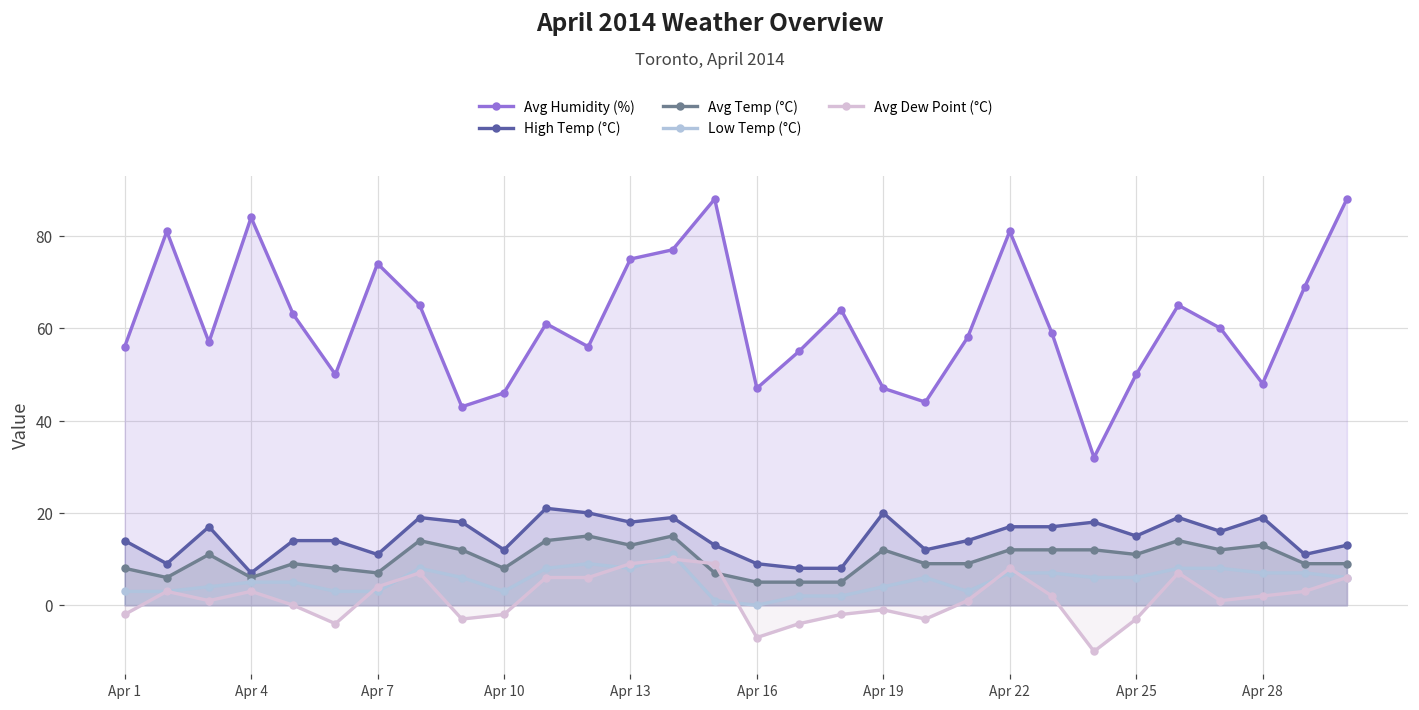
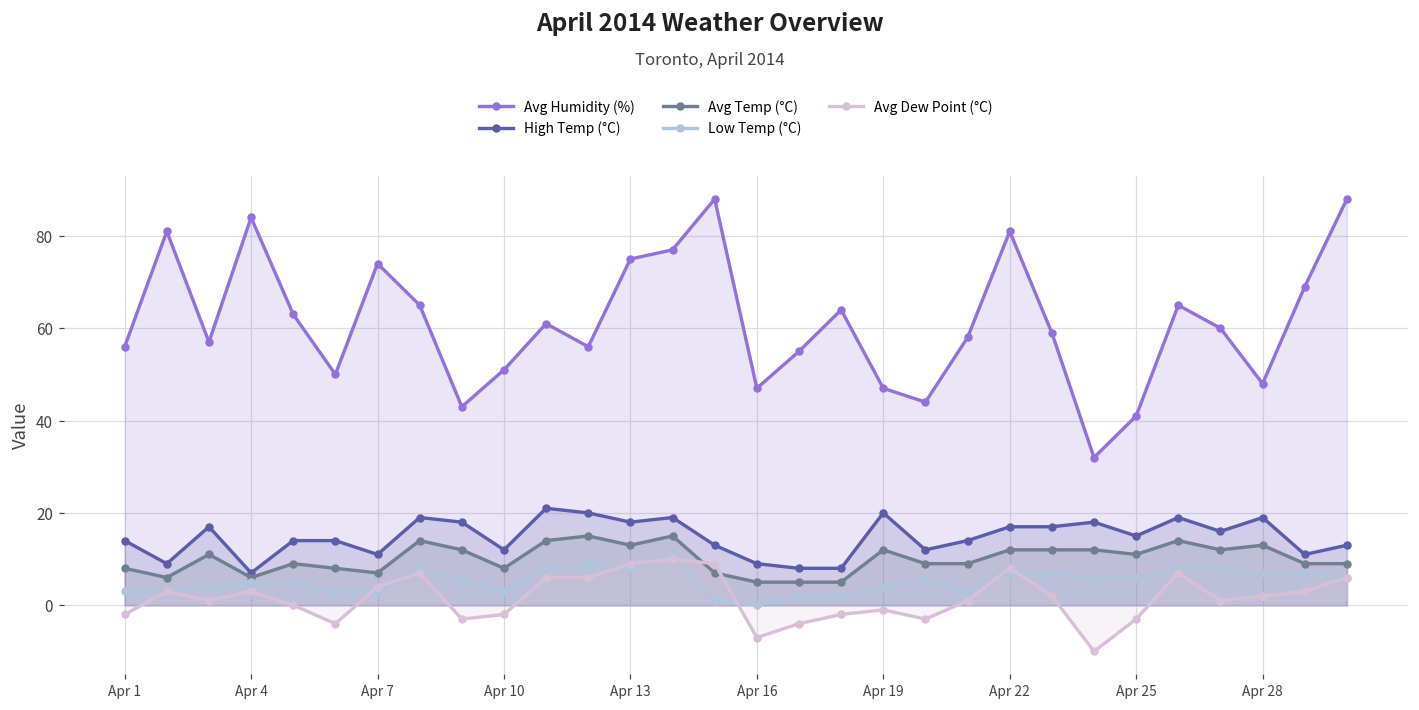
  {
    "Avg Humidity (%)": {
      "Apr 1": 56,
      "Apr 4": 84,
      "Apr 7": 74,
-     "Apr 10": 46,
+     "Apr 10": 51,
      "Apr 13": 75,
      "Apr 16": 47,
      "Apr 19": 47,
      "Apr 22": 81,
-     "Apr 25": 50,
+     "Apr 25": 41,
      "Apr 28": 48
    }
  }
